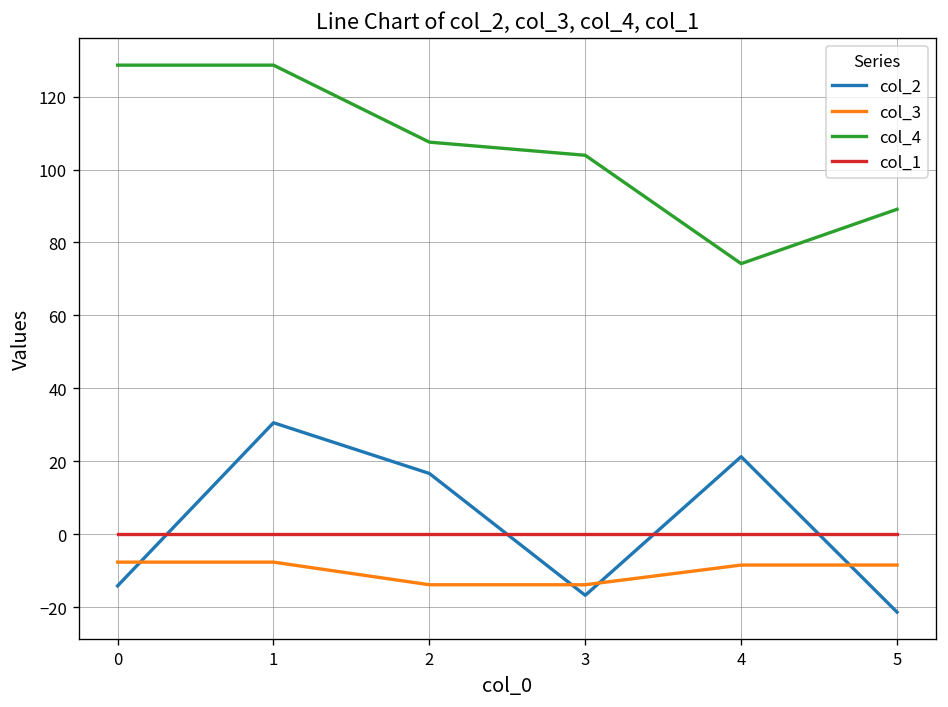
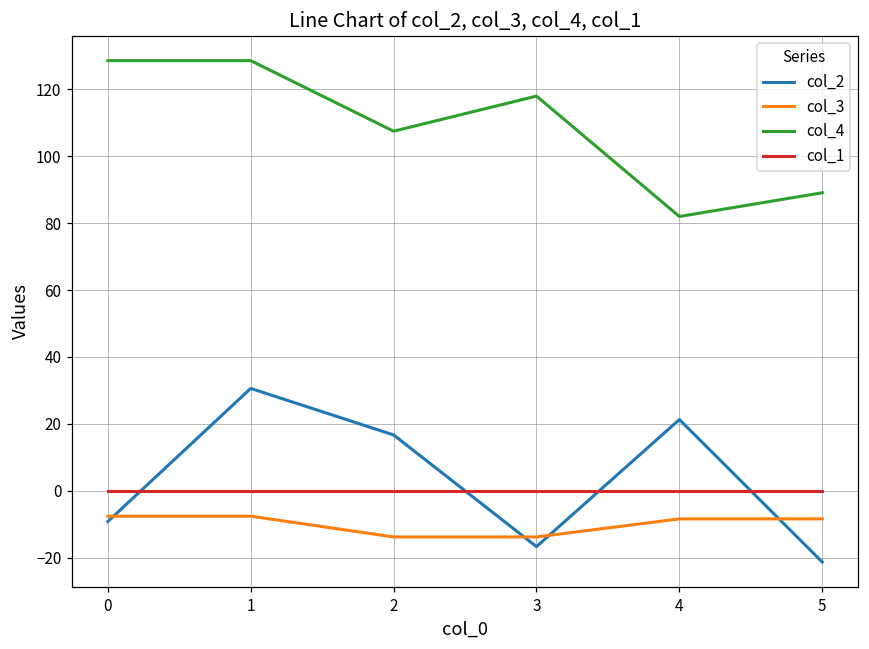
  {
    "col_2": {
-     "0": -14,
+     "0": -9,
      "1": 31,
      "2": 17,
      "3": -17,
      "4": 21,
      "5": -21
    },
    "col_3": {
      "0": -8,
      "1": -8,
      "2": -14,
      "3": -14,
      "4": -8,
      "5": -8
    },
    "col_4": {
      "0": 129,
      "1": 129,
      "2": 108,
-     "3": 104,
-     "4": 74,
+     "3": 118,
+     "4": 82,
      "5": 89
    },
    "col_1": {
      "0": 0,
      "1": 0,
      "2": 0,
      "3": 0,
      "4": 0,
      "5": 0
    }
  }
